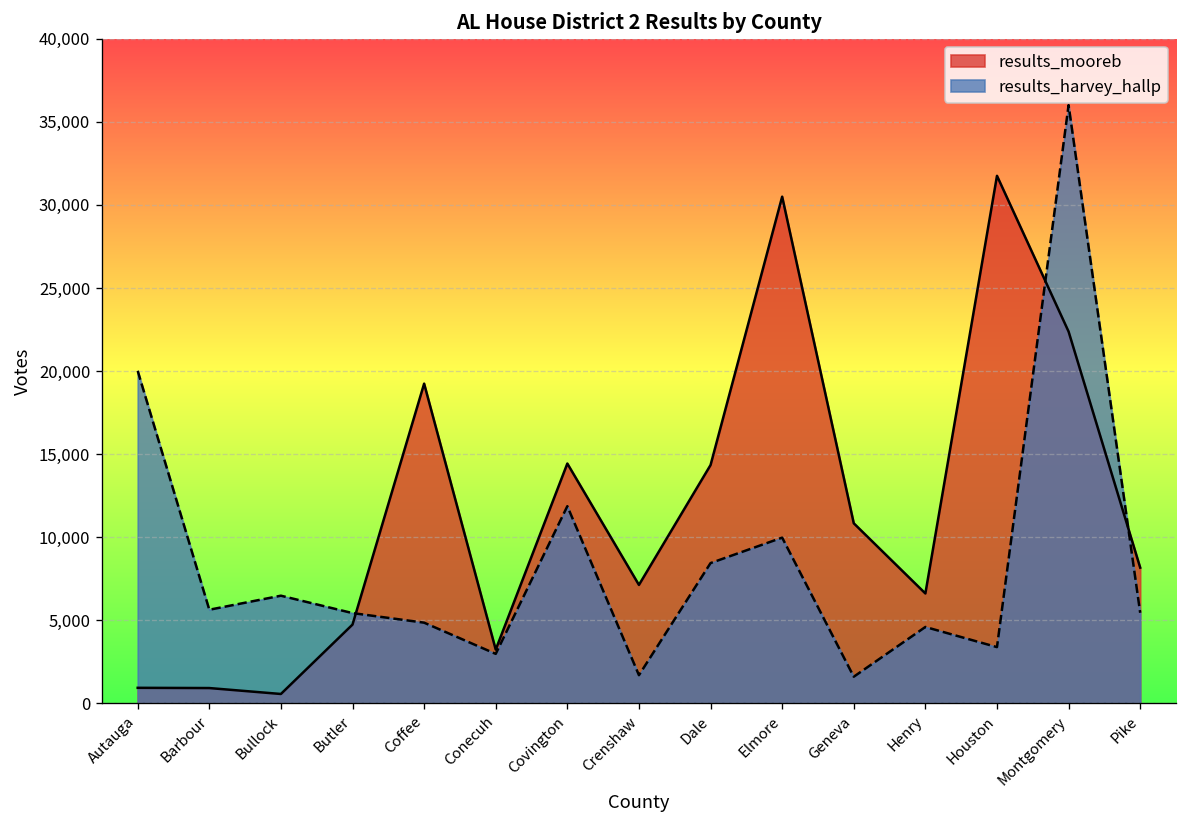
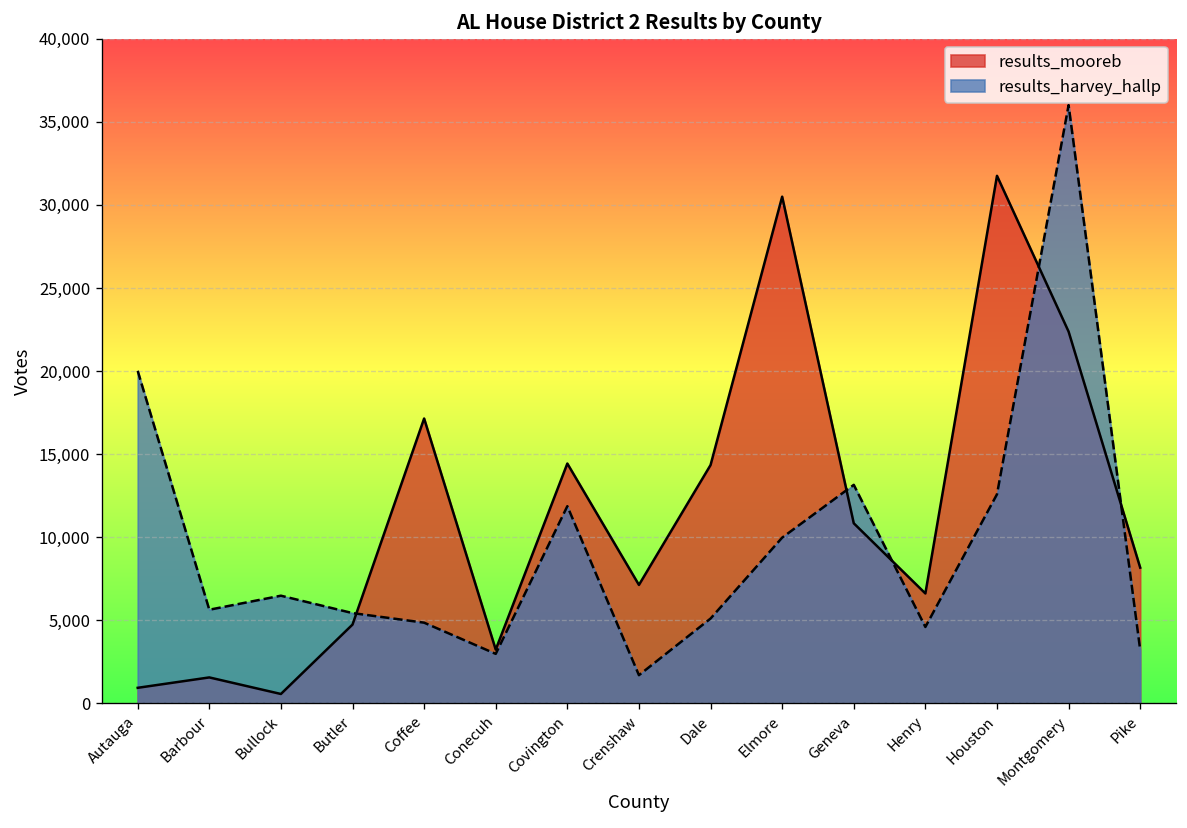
  {
    "results_mooreb": {
      "Autauga": "900",
-     "Barbour": "900",
+     "Barbour": "1,600",
      "Bullock": "600",
      "Butler": "4,700",
-     "Coffee": "19,200",
+     "Coffee": "17,100",
      "Conecuh": "3,200",
      "Covington": "14,400",
      "Crenshaw": "7,100",
      "Dale": "14,300",
      "Elmore": "30,500",
      "Geneva": "10,800",
      "Henry": "6,600",
      "Houston": "31,800",
      "Montgomery": "22,400",
      "Pike": "8,200"
    },
    "results_harvey_hallp": {
      "Autauga": "20,000",
      "Barbour": "5,600",
      "Bullock": "6,500",
      "Butler": "5,400",
      "Coffee": "4,900",
      "Conecuh": "3,000",
      "Covington": "11,900",
      "Crenshaw": "1,700",
-     "Dale": "8,400",
+     "Dale": "5,100",
      "Elmore": "10,000",
-     "Geneva": "1,600",
+     "Geneva": "13,100",
      "Henry": "4,600",
-     "Houston": "3,400",
+     "Houston": "12,600",
      "Montgomery": "36,000",
-     "Pike": "5,400"
+     "Pike": "3,200"
    }
  }
